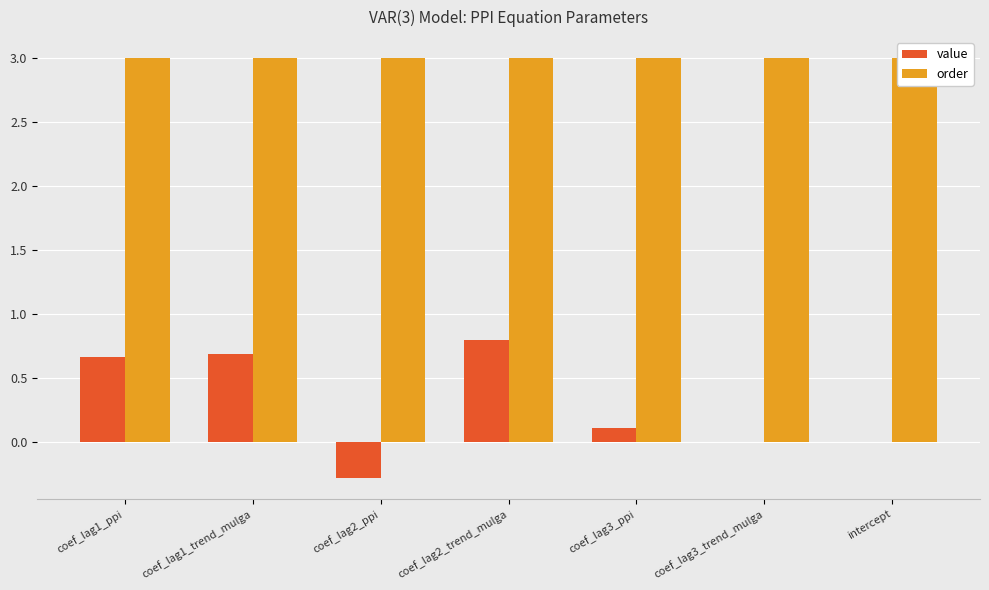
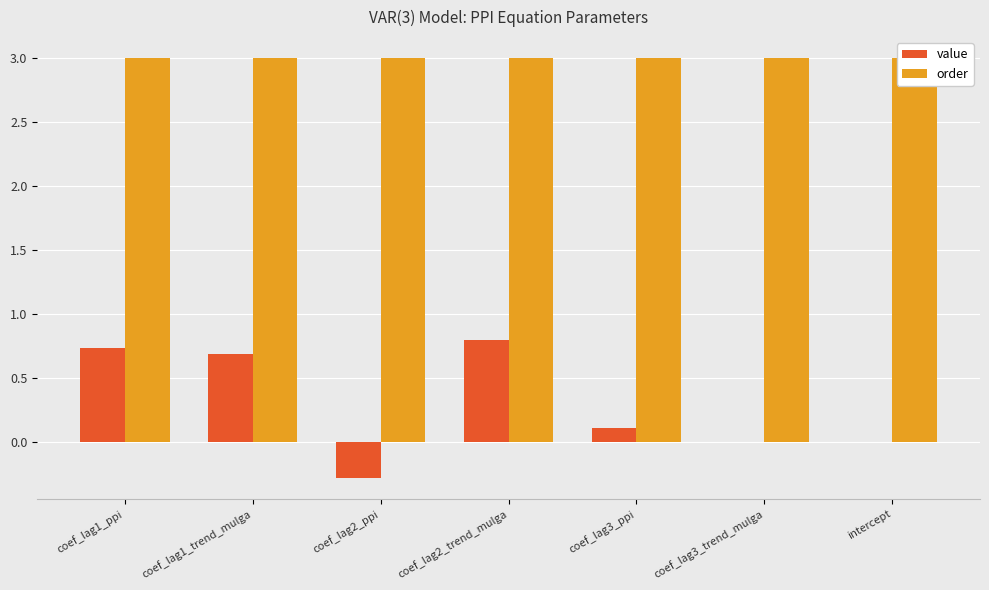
  {
    "value": {
-     "coef_lag1_ppi": 0.66,
+     "coef_lag1_ppi": 0.74,
      "coef_lag1_trend_mulga": 0.69,
      "coef_lag2_ppi": -0.28,
      "coef_lag2_trend_mulga": 0.80,
      "coef_lag3_ppi": 0.11
    },
    "order": {
      "coef_lag1_ppi": 3.00,
      "coef_lag1_trend_mulga": 3.00,
      "coef_lag2_ppi": 3.00,
      "coef_lag2_trend_mulga": 3.00,
      "coef_lag3_ppi": 3.00,
      "coef_lag3_trend_mulga": 3.00
    }
  }
